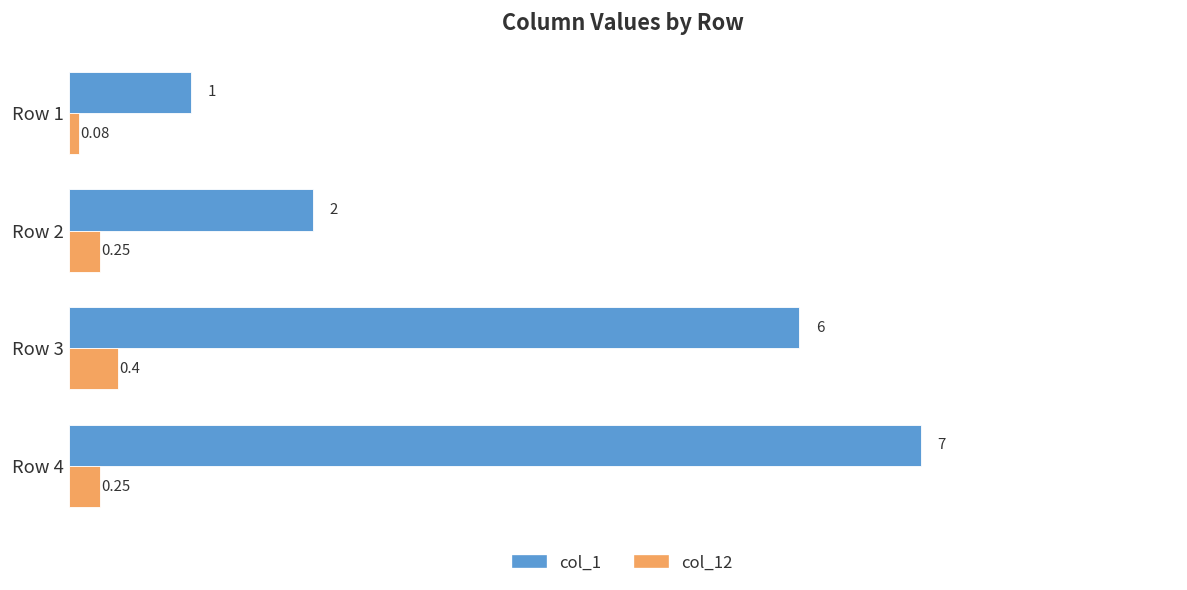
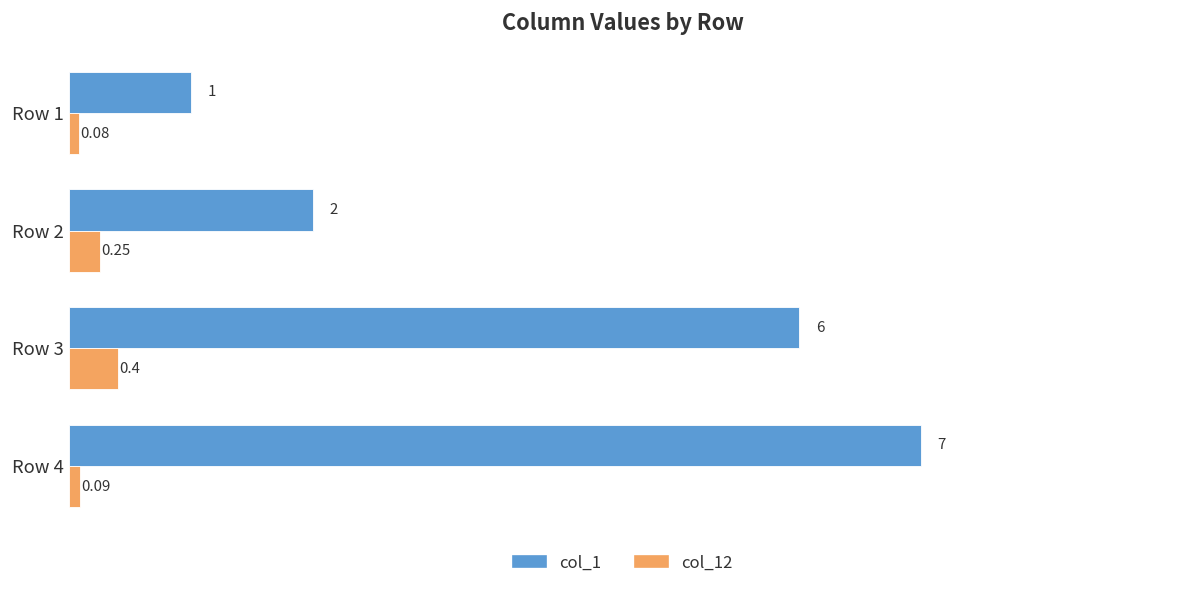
  {
    "col_1": {
      "Row 1": 1,
      "Row 2": 2,
      "Row 3": 6,
      "Row 4": 7
    },
    "col_12": {
      "Row 1": 0.08,
      "Row 2": 0.25,
      "Row 3": 0.4,
-     "Row 4": 0.25
+     "Row 4": 0.09
    }
  }
